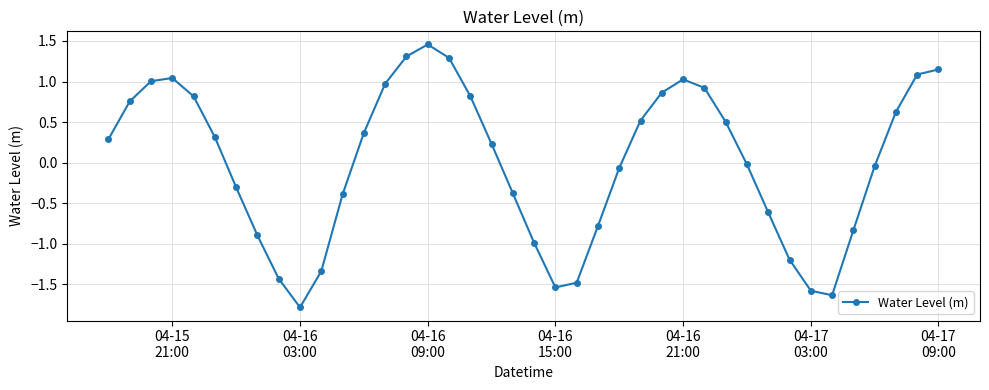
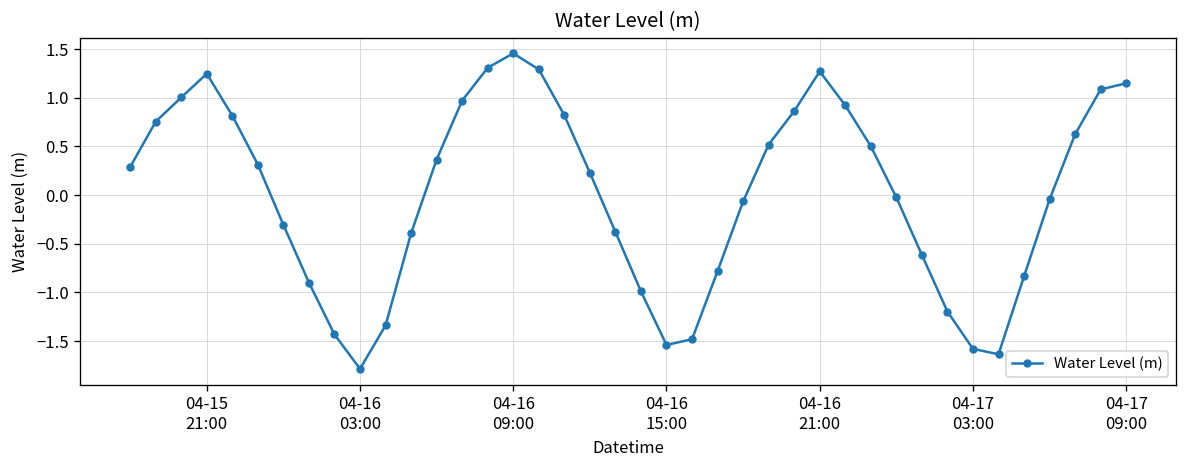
  {
-   "04-15 21:00": 1.0,
+   "04-15 21:00": 1.2,
    "04-16 03:00": -1.8,
    "04-16 09:00": 1.5,
    "04-16 15:00": -1.5,
-   "04-16 21:00": 1.0,
+   "04-16 21:00": 1.3,
    "04-17 03:00": -1.6,
    "04-17 09:00": 1.1
  }
